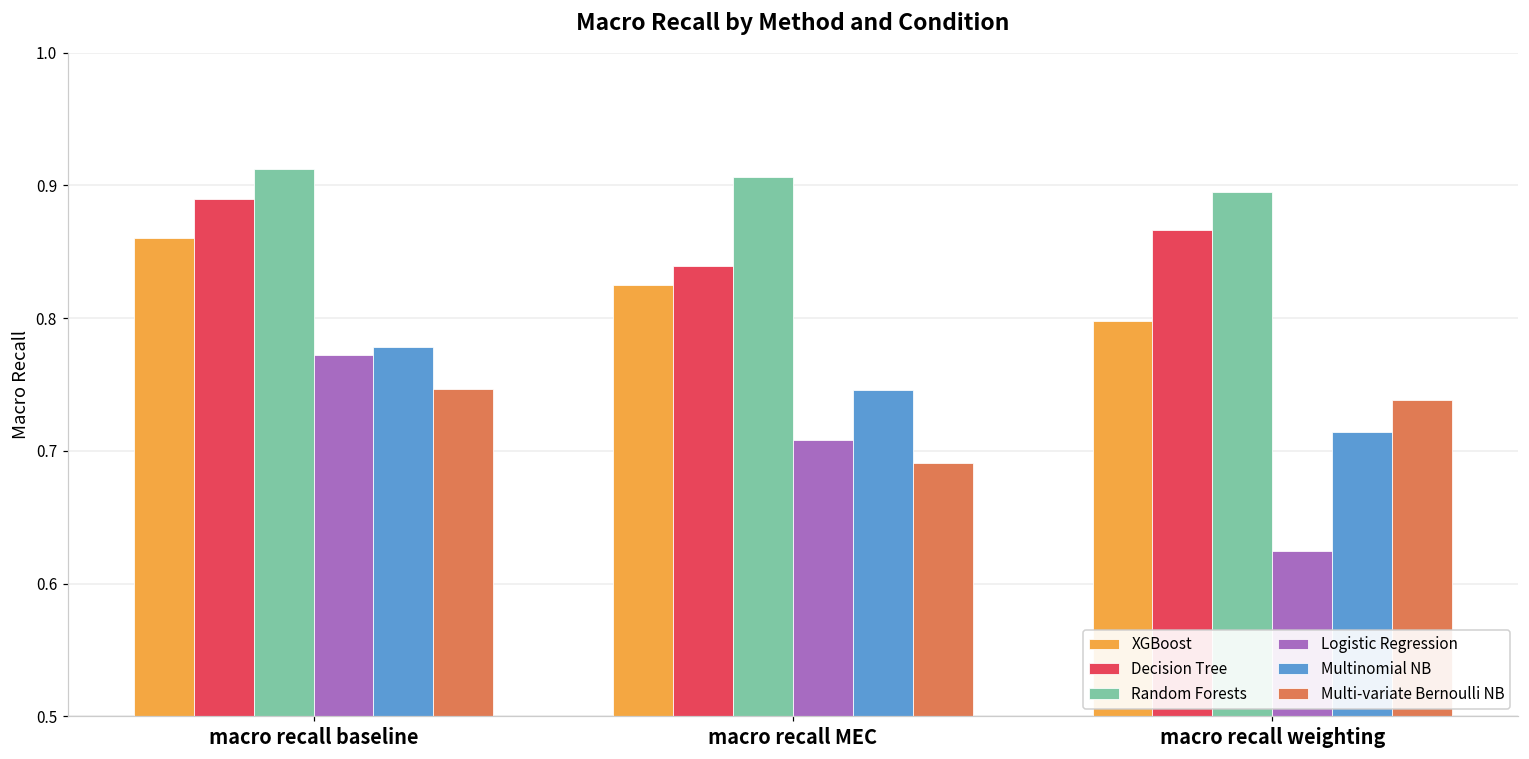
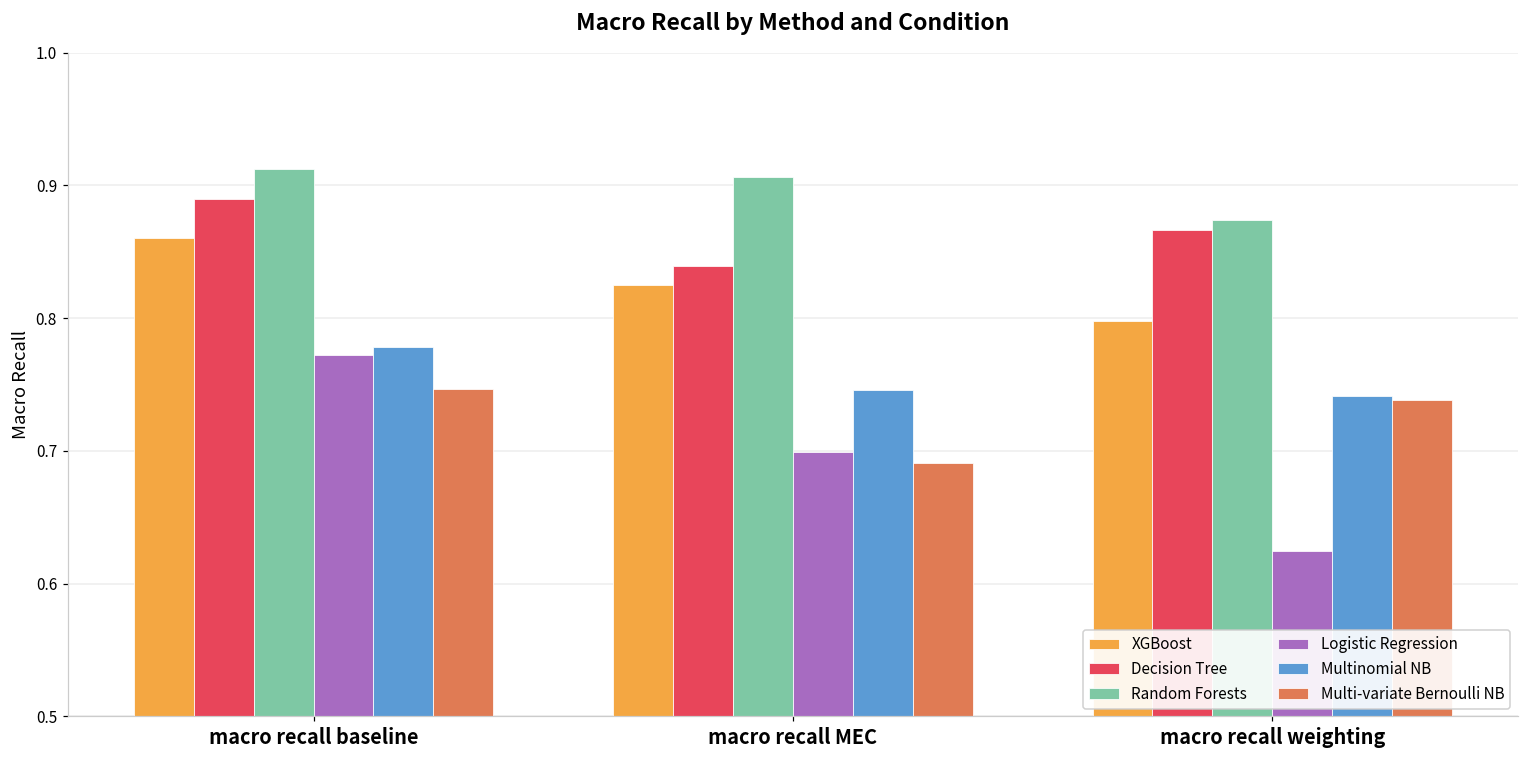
  {
    "Random Forests": {
      "macro recall baseline": 0.913,
      "macro recall MEC": 0.906,
-     "macro recall weighting": 0.895
+     "macro recall weighting": 0.874
    },
    "Logistic Regression": {
      "macro recall baseline": 0.772,
-     "macro recall MEC": 0.708,
+     "macro recall MEC": 0.699,
      "macro recall weighting": 0.624
    },
    "Multinomial NB": {
      "macro recall baseline": 0.778,
      "macro recall MEC": 0.746,
-     "macro recall weighting": 0.714
+     "macro recall weighting": 0.741
    }
  }
